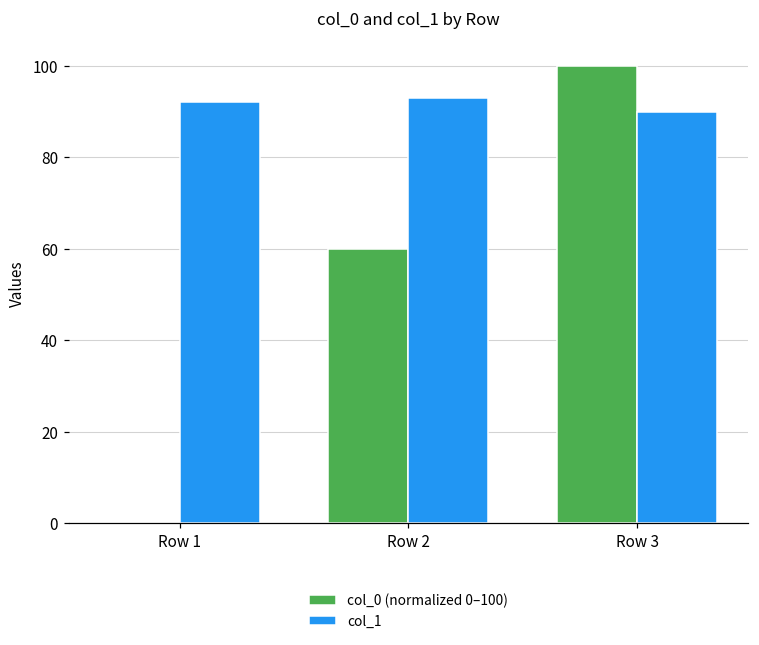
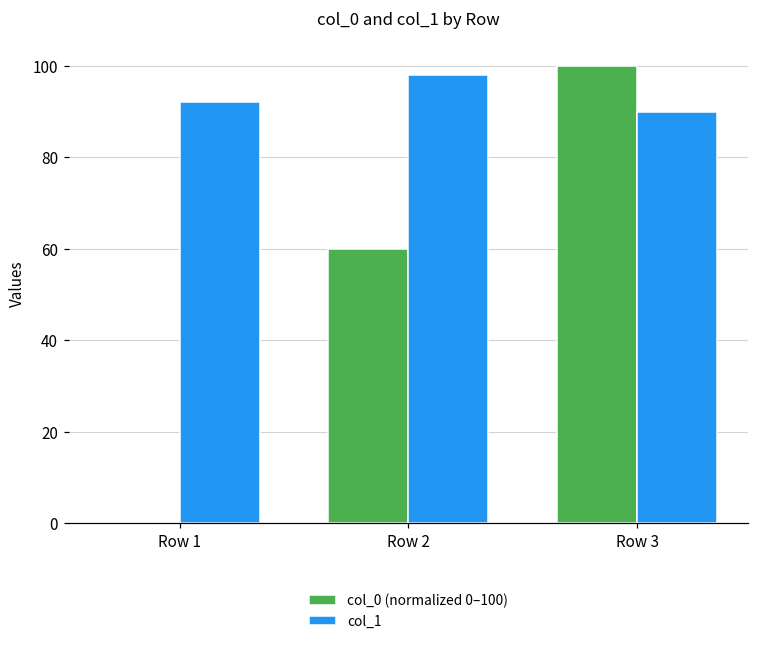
  {
    "col_0 (normalized 0–100)": {
      "Row 1": 0,
      "Row 2": 60,
      "Row 3": 100
    },
    "col_1": {
      "Row 1": 92,
-     "Row 2": 93,
+     "Row 2": 98,
      "Row 3": 90
    }
  }
